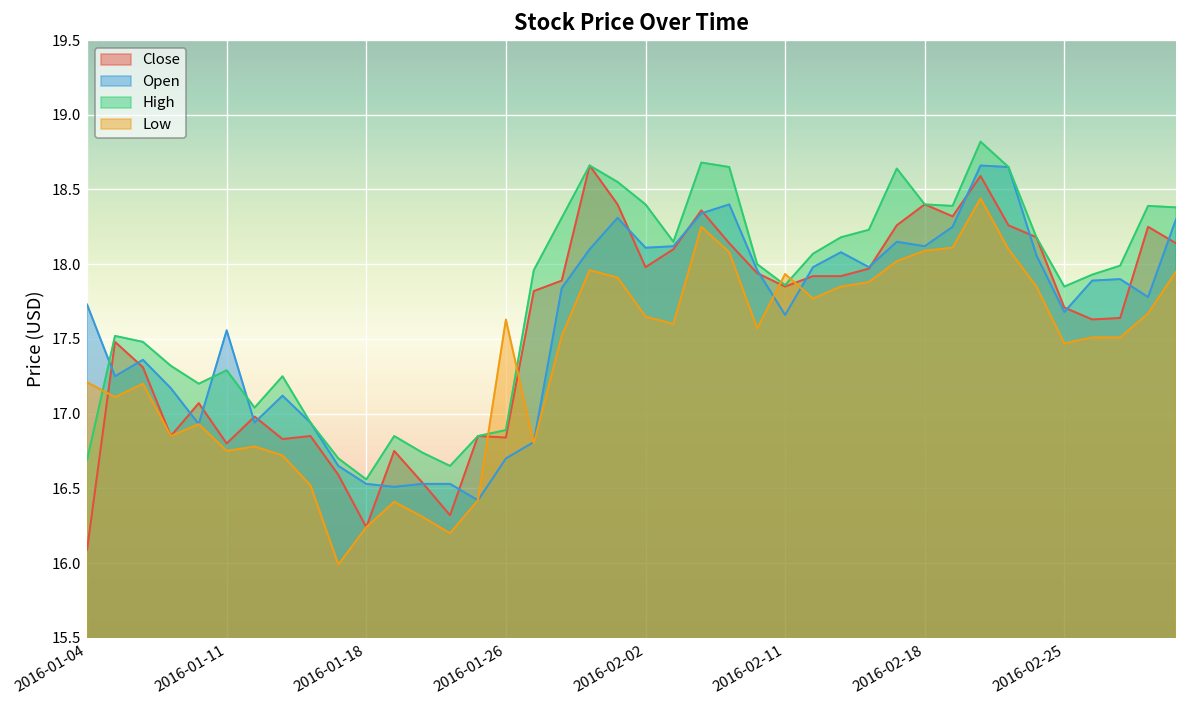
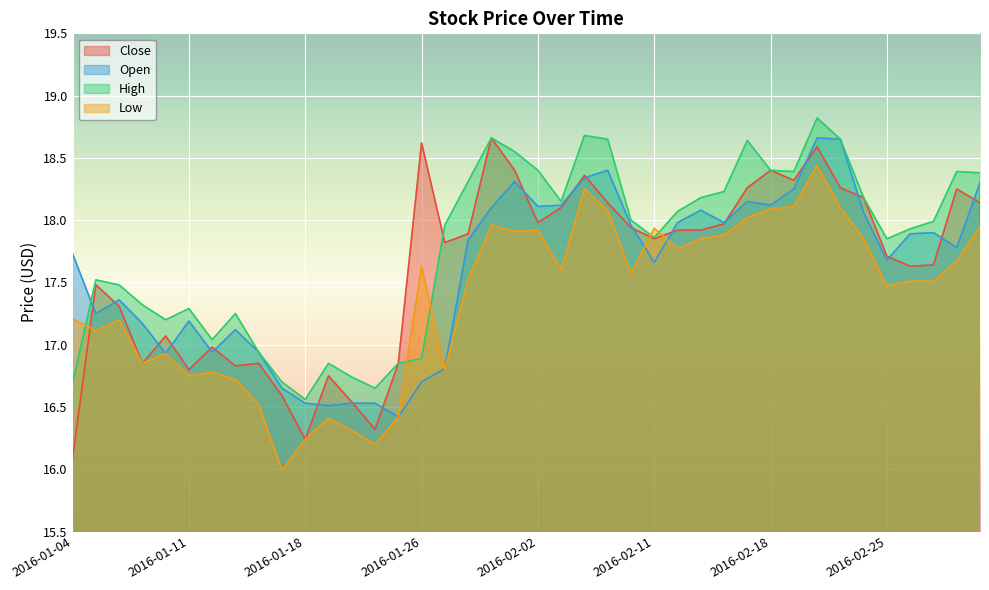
  {
    "Close": {
      "2016-01-04": 16.09,
      "2016-01-11": 16.80,
-     "2016-01-26": 16.84,
+     "2016-01-26": 18.62,
      "2016-02-02": 17.98,
      "2016-02-25": 17.71
    },
    "Open": {
      "2016-01-04": 17.73,
-     "2016-01-11": 17.56,
+     "2016-01-11": 17.19,
      "2016-01-18": 16.53,
      "2016-01-26": 16.70,
      "2016-02-02": 18.11,
      "2016-02-11": 17.66,
      "2016-02-18": 18.12,
      "2016-02-25": 17.68
    },
    "High": {
      "2016-01-04": 16.69,
      "2016-01-11": 17.29,
      "2016-01-18": 16.56,
      "2016-01-26": 16.89,
      "2016-02-02": 18.40,
      "2016-02-25": 17.85
    },
    "Low": {
      "2016-01-04": 17.21,
      "2016-01-11": 16.75,
      "2016-01-26": 17.63,
-     "2016-02-02": 17.65,
+     "2016-02-02": 17.92,
      "2016-02-11": 17.93,
      "2016-02-18": 18.09,
      "2016-02-25": 17.47
    }
  }
